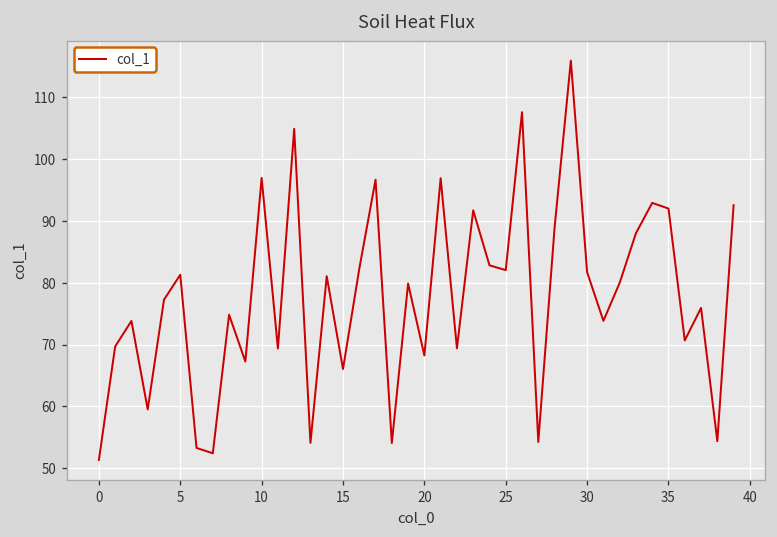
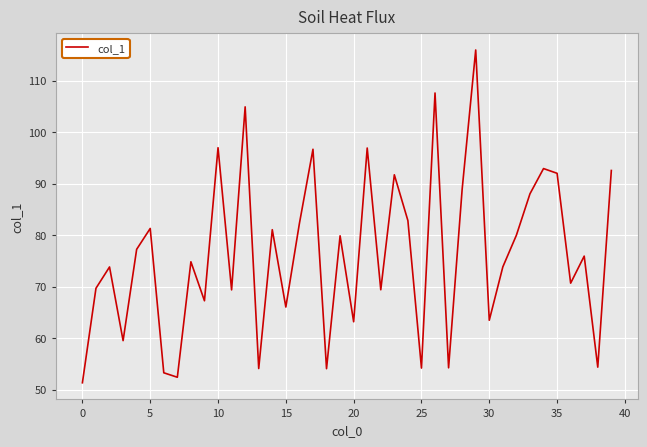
  {
    "0": 51,
    "5": 81,
    "10": 97,
    "15": 66,
-   "20": 68,
-   "25": 82,
-   "30": 82,
+   "20": 63,
+   "25": 54,
+   "30": 63,
    "35": 92
  }
